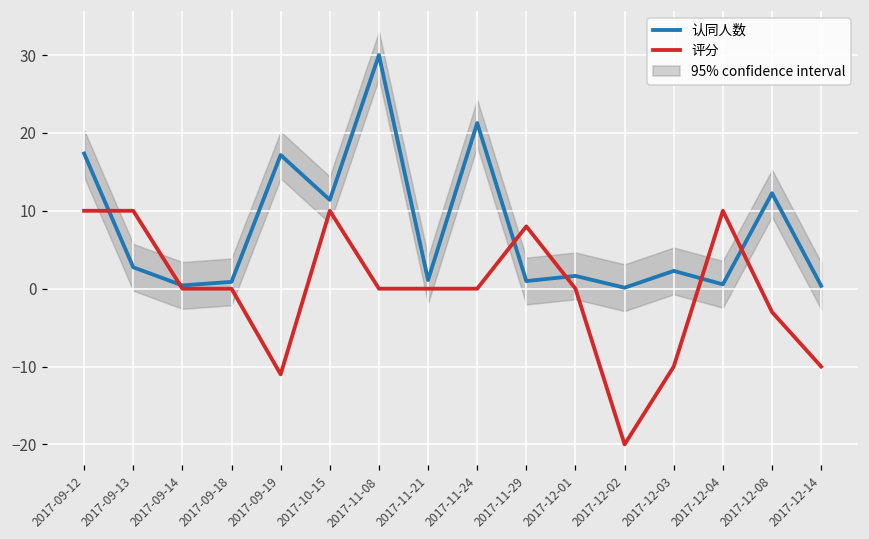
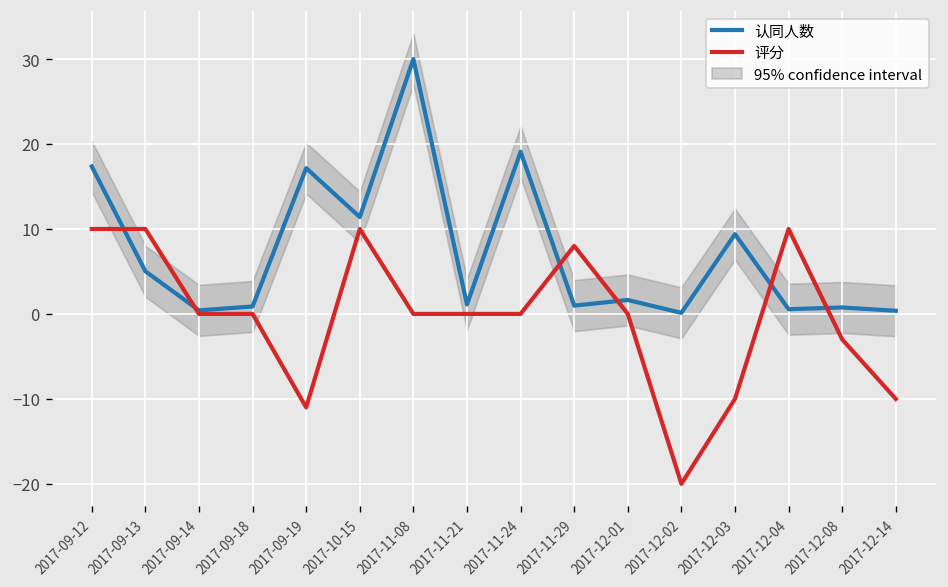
  {
    "认同人数": {
      "2017-09-12": 17,
-     "2017-09-13": 3,
+     "2017-09-13": 5,
      "2017-09-14": 0,
      "2017-09-18": 1,
      "2017-09-19": 17,
      "2017-10-15": 11,
      "2017-11-08": 30,
      "2017-11-21": 1,
-     "2017-11-24": 21,
+     "2017-11-24": 19,
      "2017-11-29": 1,
      "2017-12-01": 2,
      "2017-12-02": 0,
-     "2017-12-03": 2,
+     "2017-12-03": 9,
      "2017-12-04": 1,
-     "2017-12-08": 12,
+     "2017-12-08": 1,
      "2017-12-14": 0
    },
    "评分": {
      "2017-09-12": 10,
      "2017-09-13": 10,
      "2017-09-14": 0,
      "2017-09-18": 0,
      "2017-09-19": -11,
      "2017-10-15": 10,
      "2017-11-08": 0,
      "2017-11-21": 0,
      "2017-11-24": 0,
      "2017-11-29": 8,
      "2017-12-01": 0,
      "2017-12-02": -20,
      "2017-12-03": -10,
      "2017-12-04": 10,
      "2017-12-08": -3,
      "2017-12-14": -10
    }
  }
